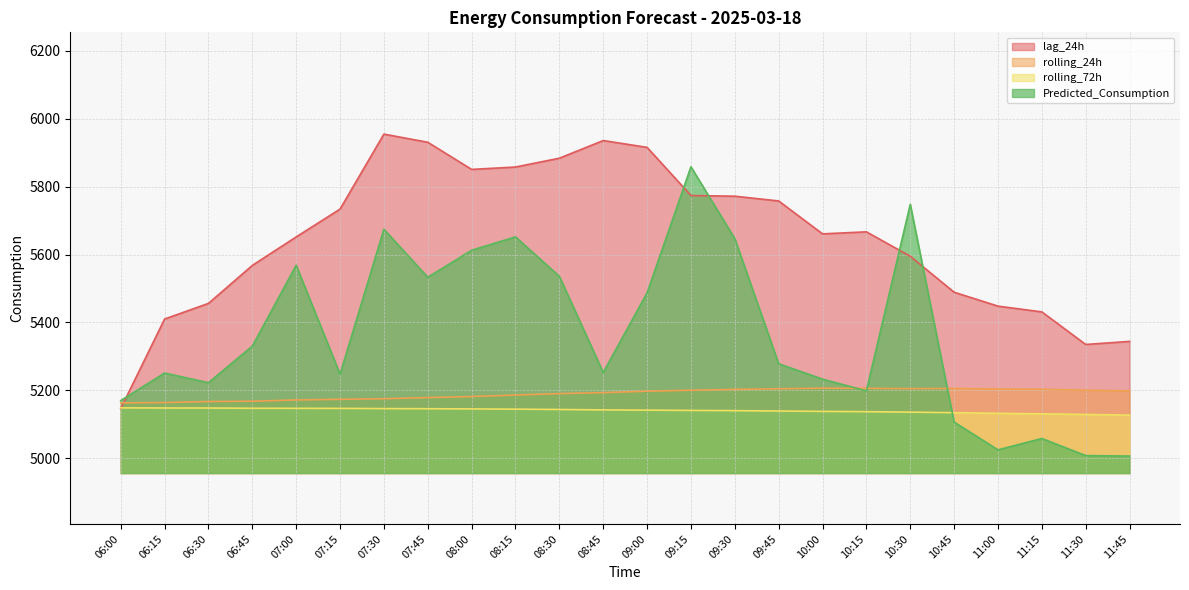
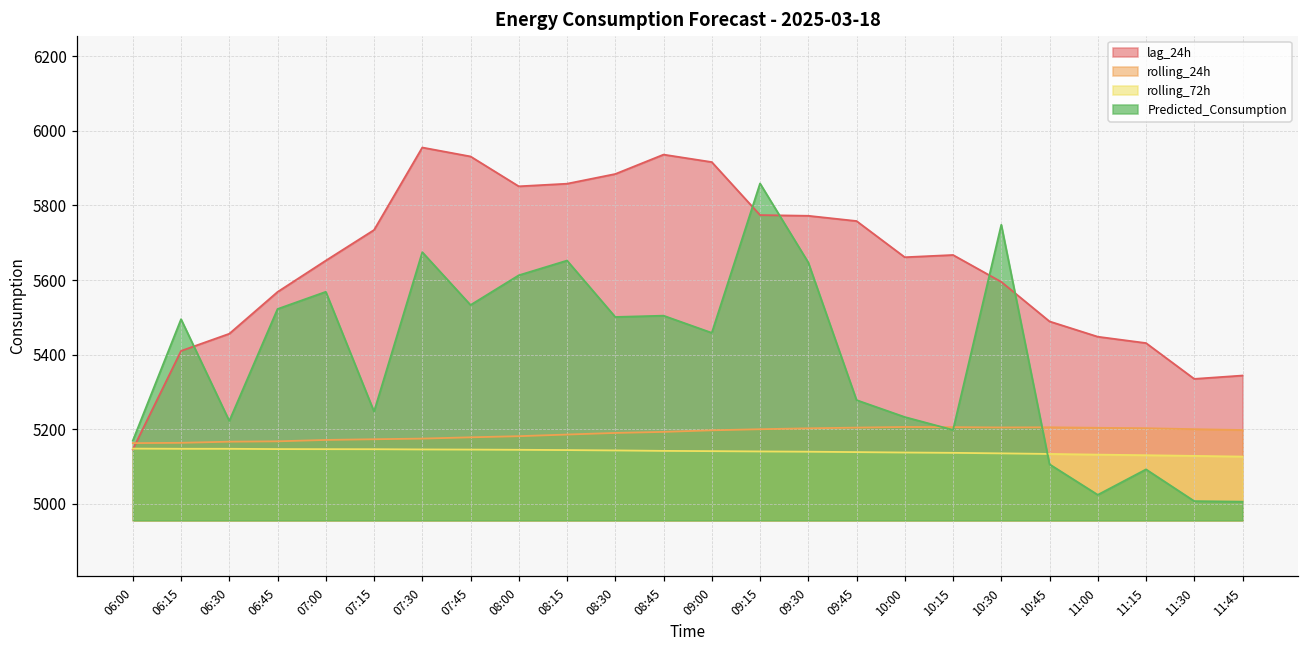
  {
    "Predicted_Consumption": {
-     "06:15": 5250,
+     "06:15": 5490,
      "06:30": 5220,
-     "06:45": 5330,
+     "06:45": 5520,
      "07:00": 5570,
      "07:15": 5250,
      "07:30": 5670,
      "07:45": 5530,
      "08:00": 5610,
      "08:15": 5650,
-     "08:30": 5540,
-     "08:45": 5250,
-     "09:00": 5490,
+     "08:30": 5500,
+     "08:45": 5500,
+     "09:00": 5460,
      "09:15": 5860,
      "09:30": 5650,
      "09:45": 5280,
      "10:00": 5230,
      "10:15": 5200,
      "10:30": 5750,
      "10:45": 5110,
      "11:00": 5020,
-     "11:15": 5060,
+     "11:15": 5090,
      "11:30": 5010,
      "11:45": 5010
    }
  }
